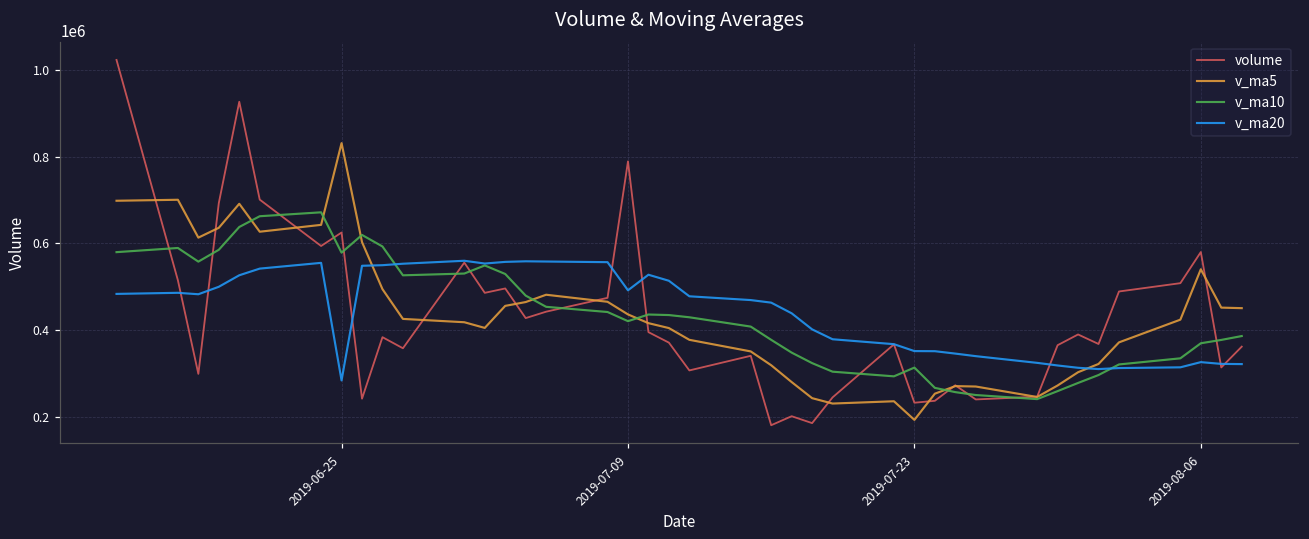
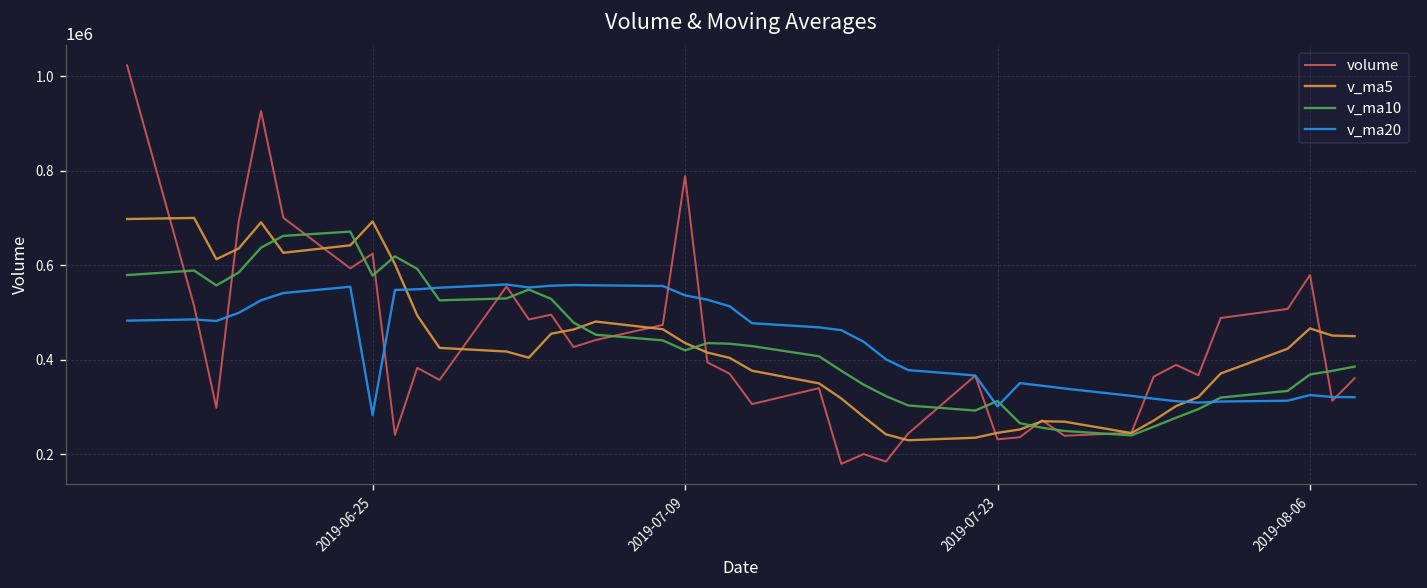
  {
    "volume": {
      "2019-06-25": 620000,
      "2019-07-09": 790000,
      "2019-07-23": 230000,
      "2019-08-06": 580000
    },
    "v_ma5": {
-     "2019-06-25": 830000,
+     "2019-06-25": 690000,
      "2019-07-09": 440000,
-     "2019-07-23": 190000,
-     "2019-08-06": 540000
+     "2019-07-23": 250000,
+     "2019-08-06": 470000
    },
    "v_ma10": {
      "2019-06-25": 580000,
      "2019-07-09": 420000,
      "2019-07-23": 310000,
      "2019-08-06": 370000
    },
    "v_ma20": {
      "2019-06-25": 280000,
-     "2019-07-09": 490000,
-     "2019-07-23": 350000,
+     "2019-07-09": 540000,
+     "2019-07-23": 300000,
      "2019-08-06": 330000
    }
  }
